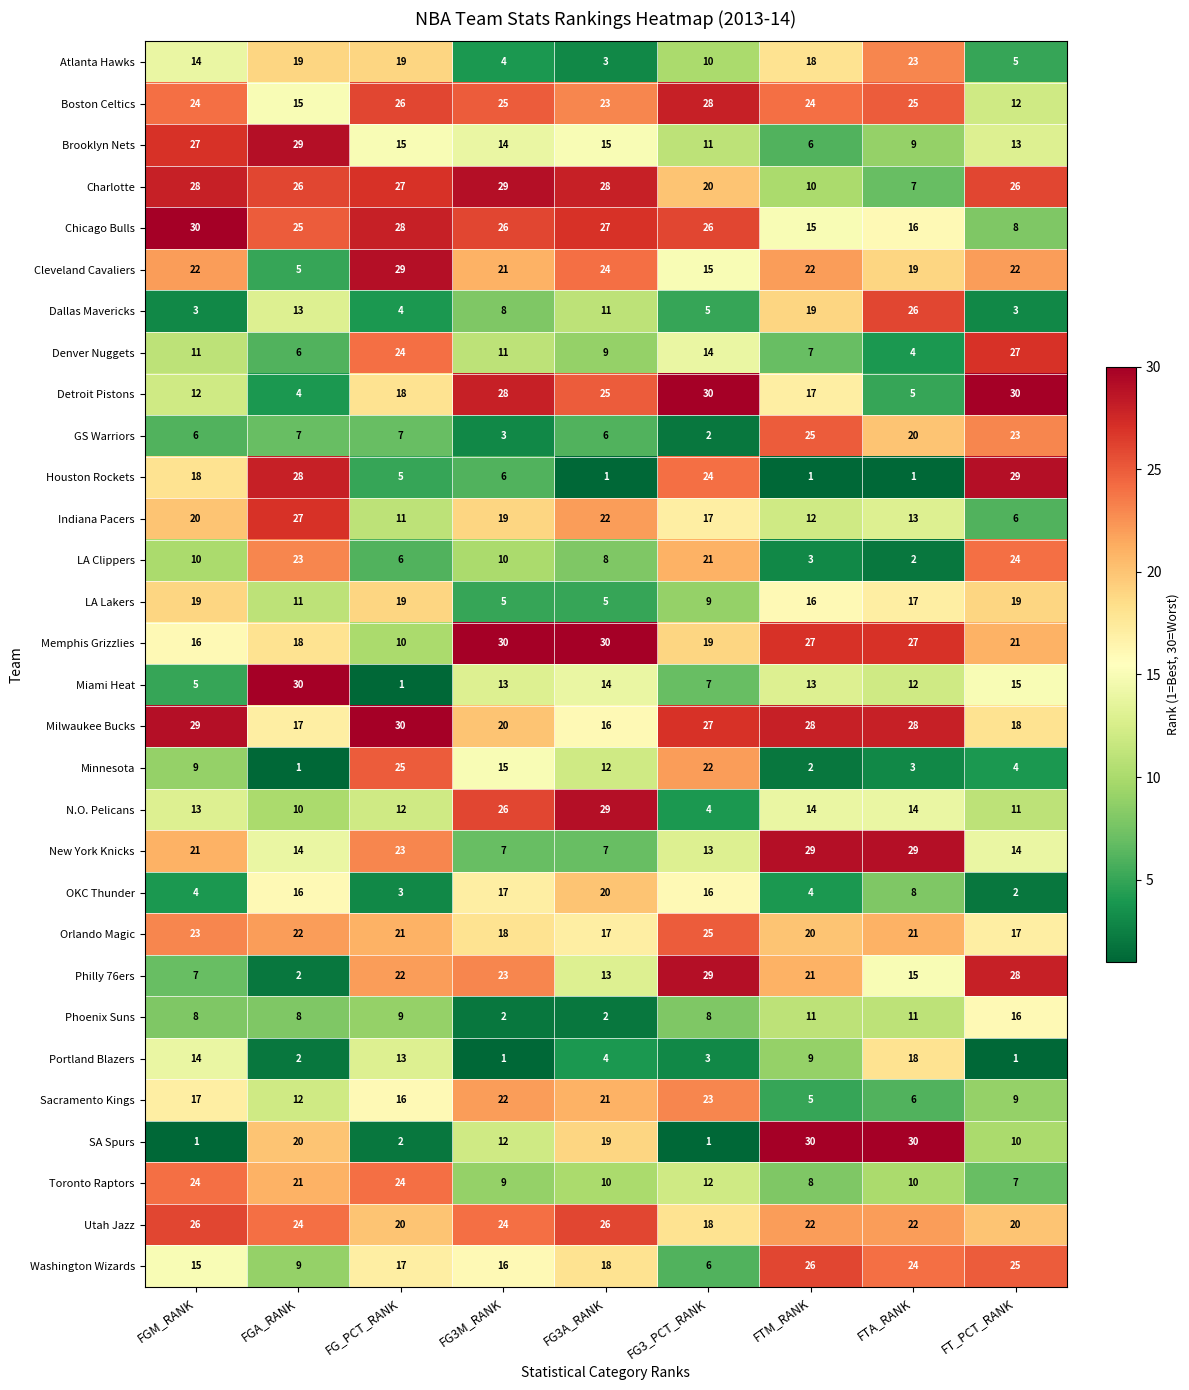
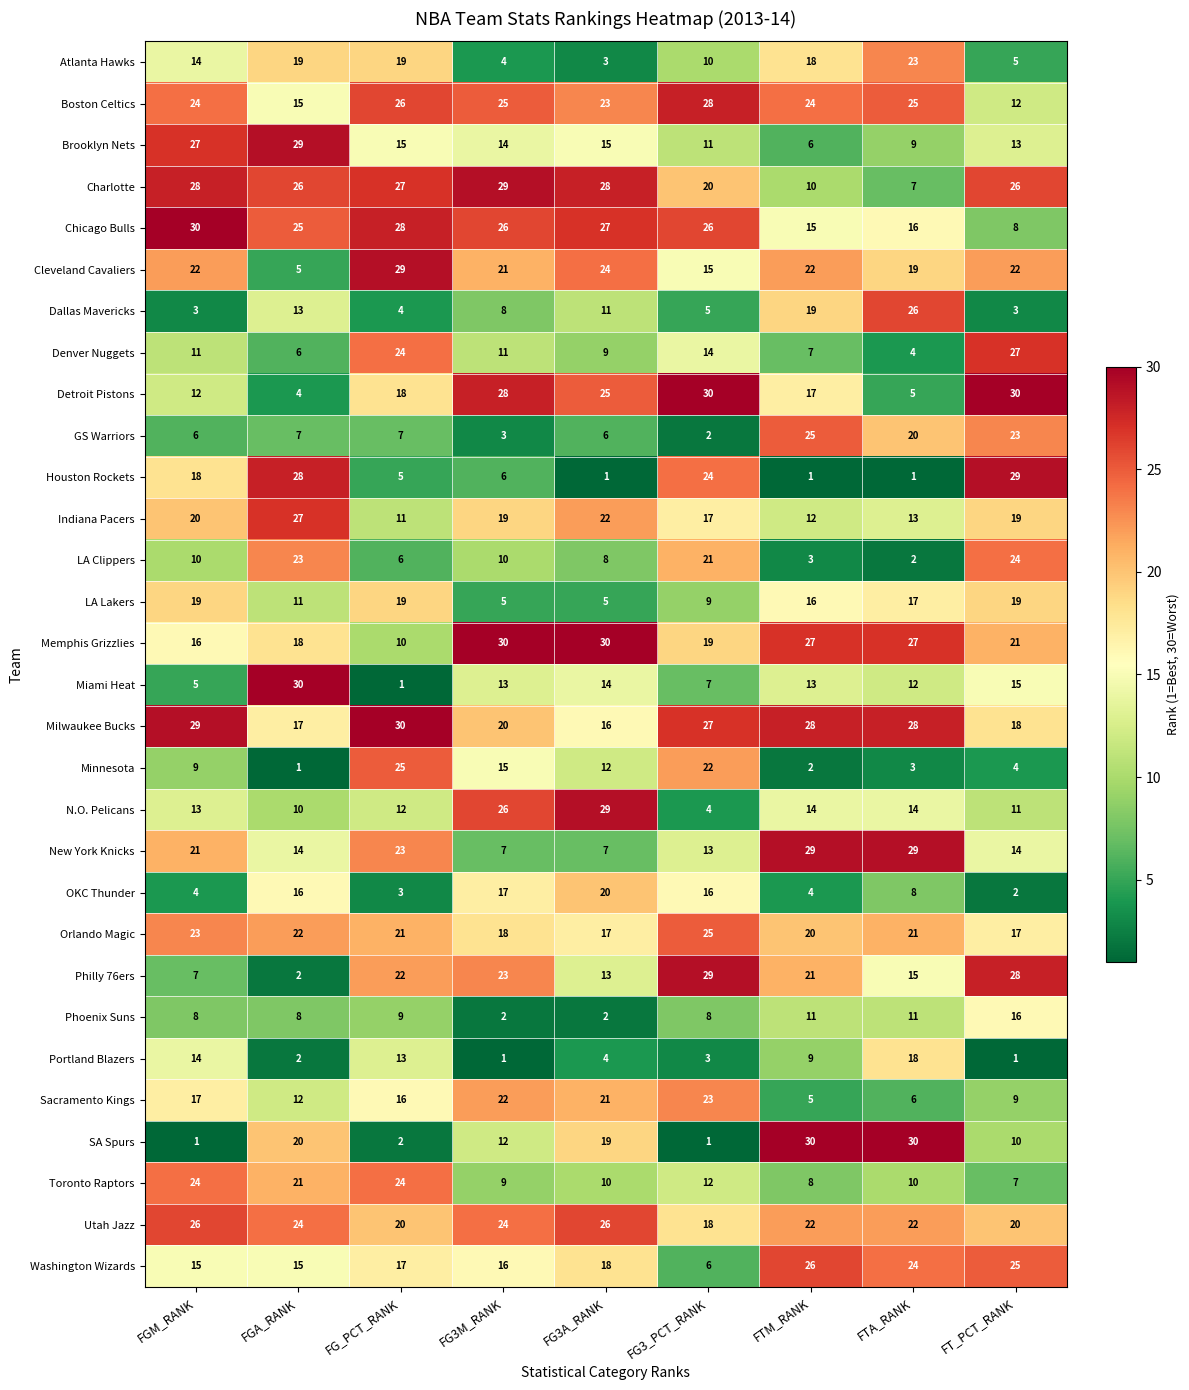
  {
    "Indiana Pacers": {
      "FGM_RANK": 20,
      "FGA_RANK": 27,
      "FG_PCT_RANK": 11,
      "FG3M_RANK": 19,
      "FG3A_RANK": 22,
      "FG3_PCT_RANK": 17,
      "FTM_RANK": 12,
      "FTA_RANK": 13,
-     "FT_PCT_RANK": 6
+     "FT_PCT_RANK": 19
    },
    "Washington Wizards": {
      "FGM_RANK": 15,
-     "FGA_RANK": 9,
+     "FGA_RANK": 15,
      "FG_PCT_RANK": 17,
      "FG3M_RANK": 16,
      "FG3A_RANK": 18,
      "FG3_PCT_RANK": 6,
      "FTM_RANK": 26,
      "FTA_RANK": 24,
      "FT_PCT_RANK": 25
    }
  }
